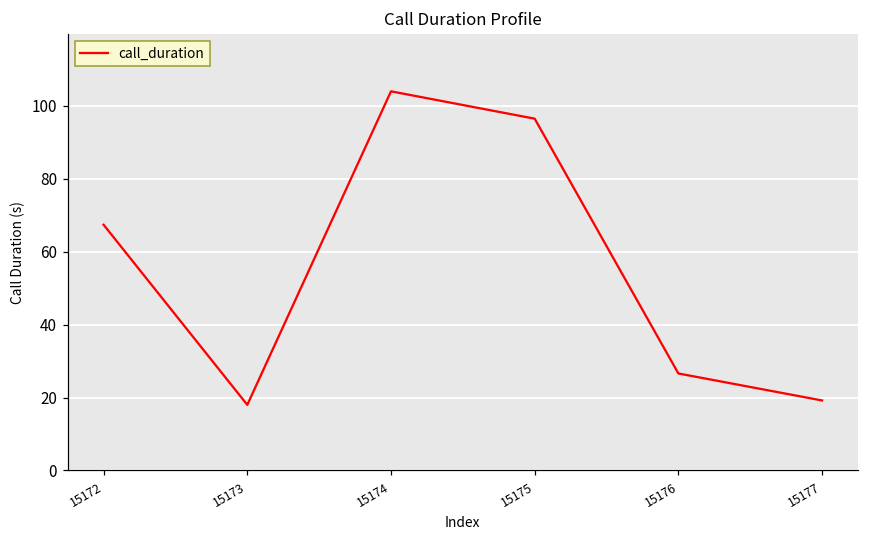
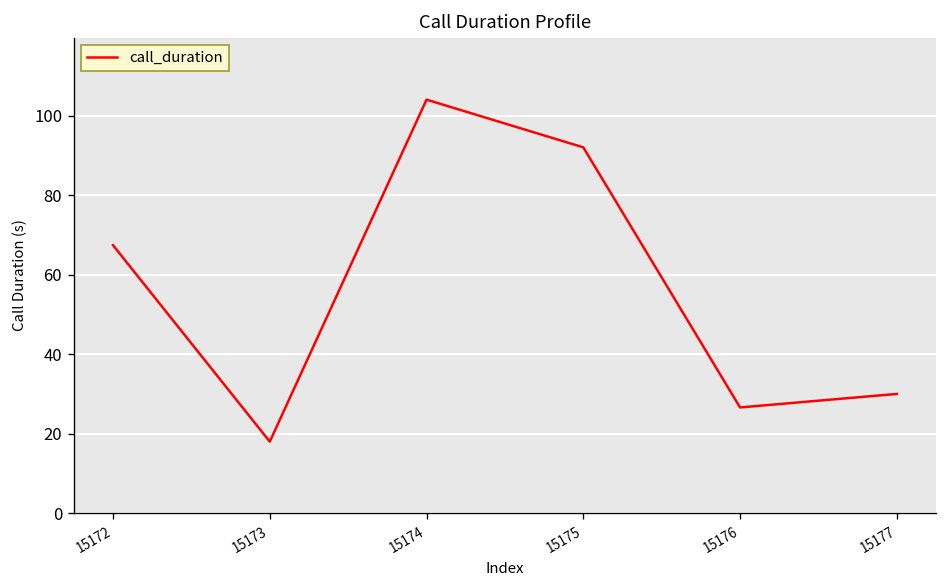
  {
    "15172": 67,
    "15173": 18,
    "15174": 104,
-   "15175": 97,
+   "15175": 92,
    "15176": 27,
-   "15177": 19
+   "15177": 30
  }
